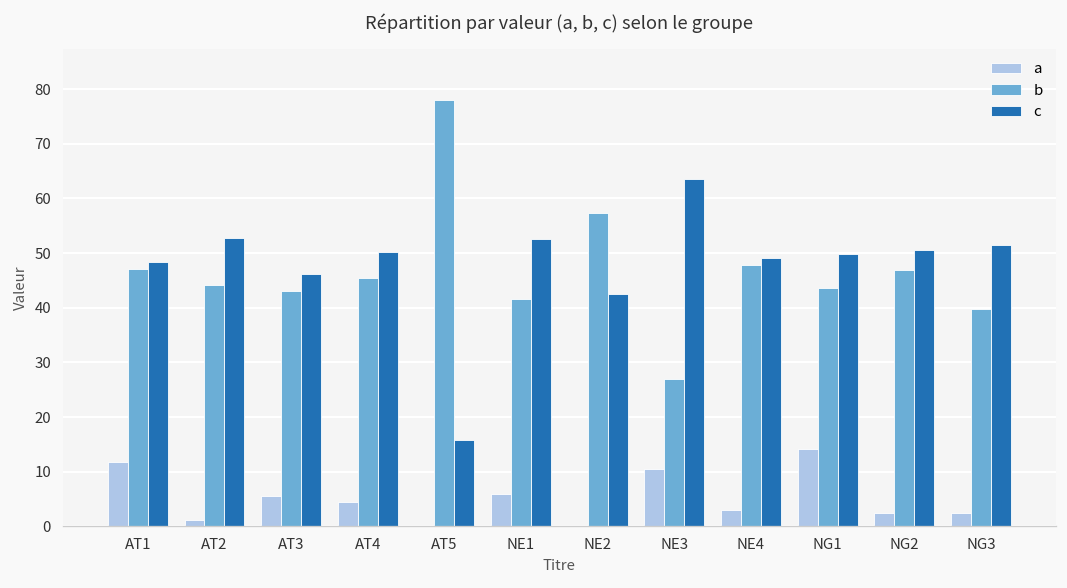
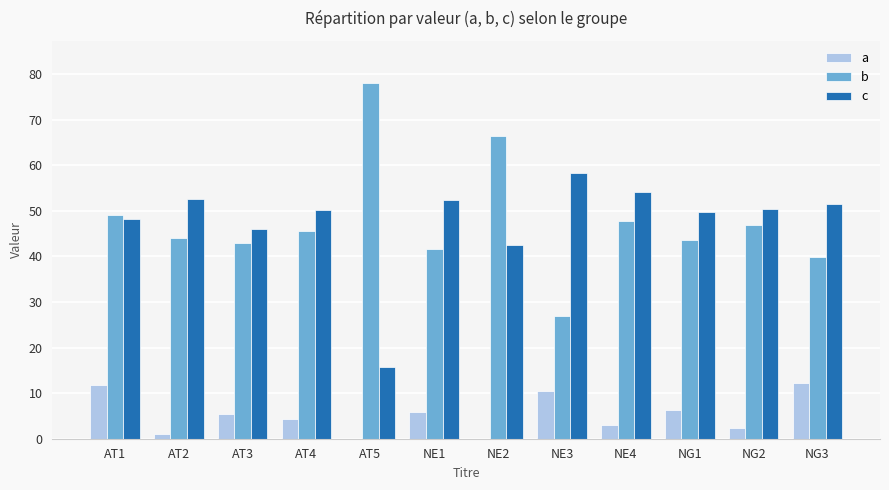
  {
    "a": {
      "AT1": 12,
      "AT2": 1,
      "AT3": 6,
      "AT4": 4,
      "AT5": 0,
      "NE1": 6,
      "NE2": 0,
      "NE3": 11,
      "NE4": 3,
-     "NG1": 14,
+     "NG1": 6,
      "NG2": 2,
-     "NG3": 2
+     "NG3": 12
    },
    "b": {
-     "AT1": 47,
+     "AT1": 49,
      "AT2": 44,
      "AT3": 43,
      "AT4": 46,
      "AT5": 78,
      "NE1": 42,
-     "NE2": 57,
+     "NE2": 66,
      "NE3": 27,
      "NE4": 48,
      "NG1": 44,
      "NG2": 47,
      "NG3": 40
    },
    "c": {
      "AT1": 48,
      "AT2": 53,
      "AT3": 46,
      "AT4": 50,
      "AT5": 16,
      "NE1": 53,
      "NE2": 43,
-     "NE3": 64,
-     "NE4": 49,
+     "NE3": 58,
+     "NE4": 54,
      "NG1": 50,
      "NG2": 51,
      "NG3": 52
    }
  }
